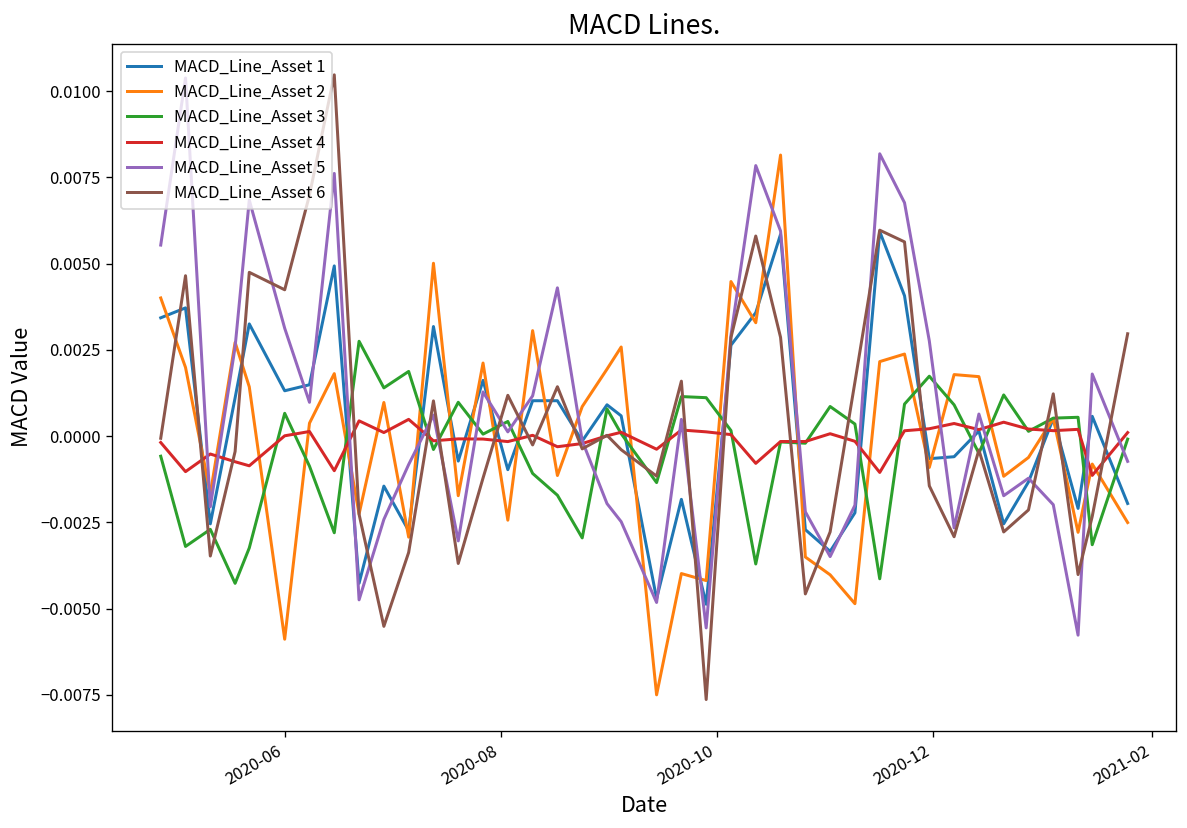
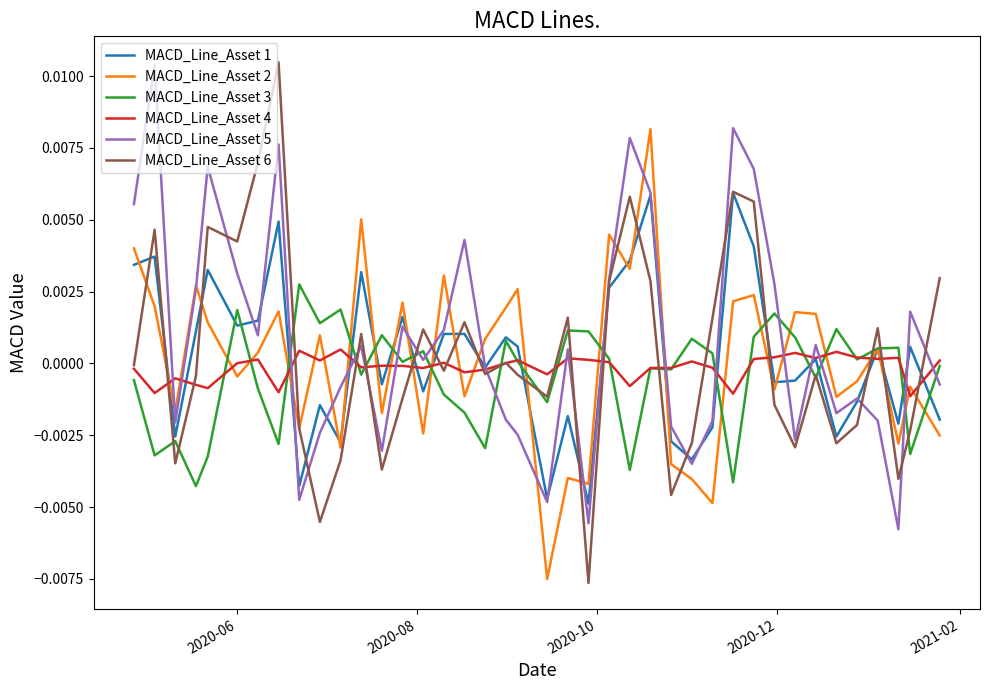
  {
    "MACD_Line_Asset 1": {
      "2020-06": 0.0013
    },
    "MACD_Line_Asset 2": {
-     "2020-06": -0.0059
+     "2020-06": -0.0005
    },
    "MACD_Line_Asset 3": {
-     "2020-06": 0.0007
+     "2020-06": 0.0019
    },
    "MACD_Line_Asset 4": {
      "2020-06": 0.0000
    },
    "MACD_Line_Asset 5": {
      "2020-06": 0.0031
    },
    "MACD_Line_Asset 6": {
      "2020-06": 0.0042
    }
  }
